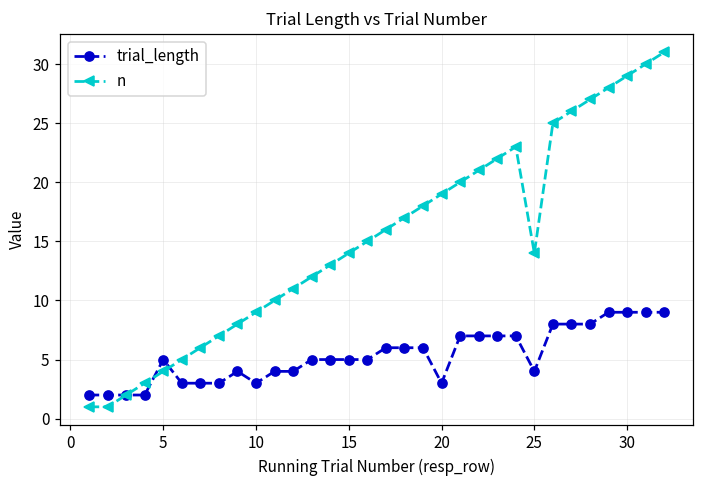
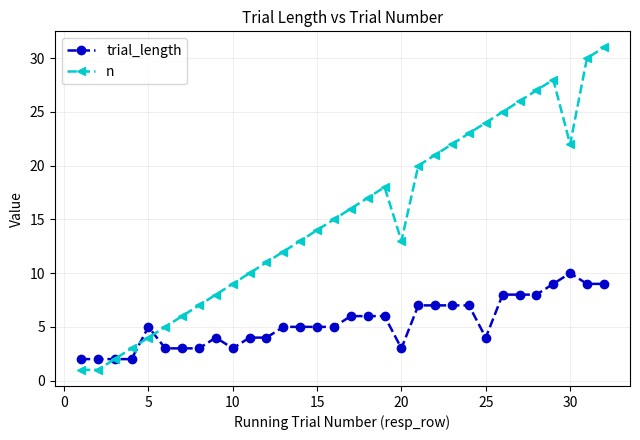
  {
    "trial_length": {
      "5": 5,
      "10": 3,
      "15": 5,
      "20": 3,
      "25": 4,
-     "30": 9
+     "30": 10
    },
    "n": {
      "5": 4,
      "10": 9,
      "15": 14,
-     "20": 19,
-     "25": 14,
-     "30": 29
+     "20": 13,
+     "25": 24,
+     "30": 22
    }
  }
